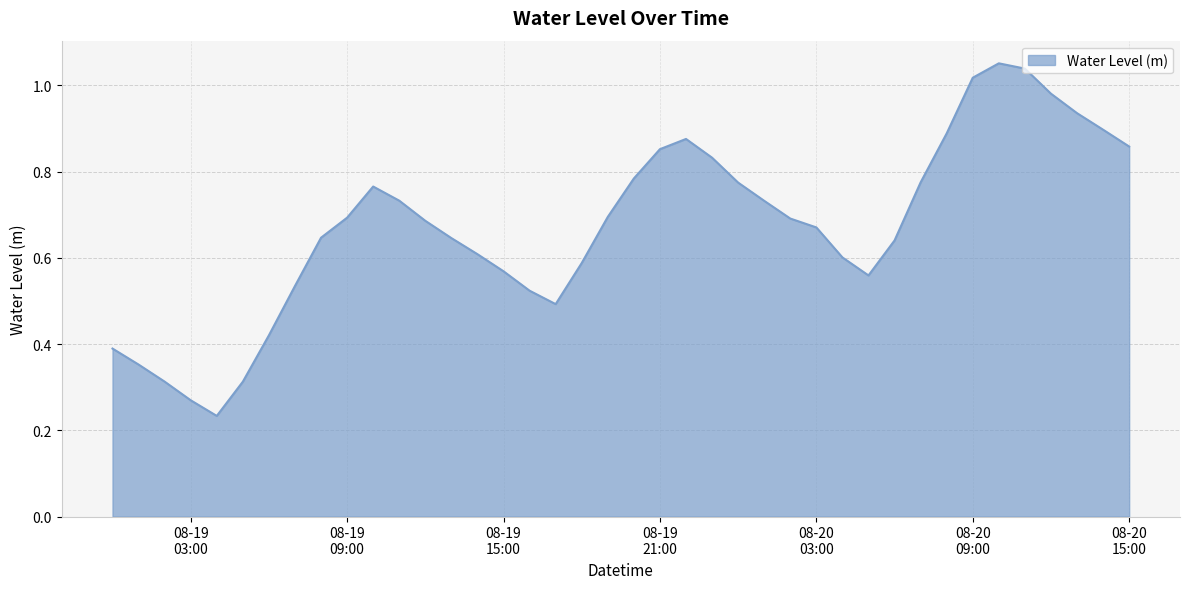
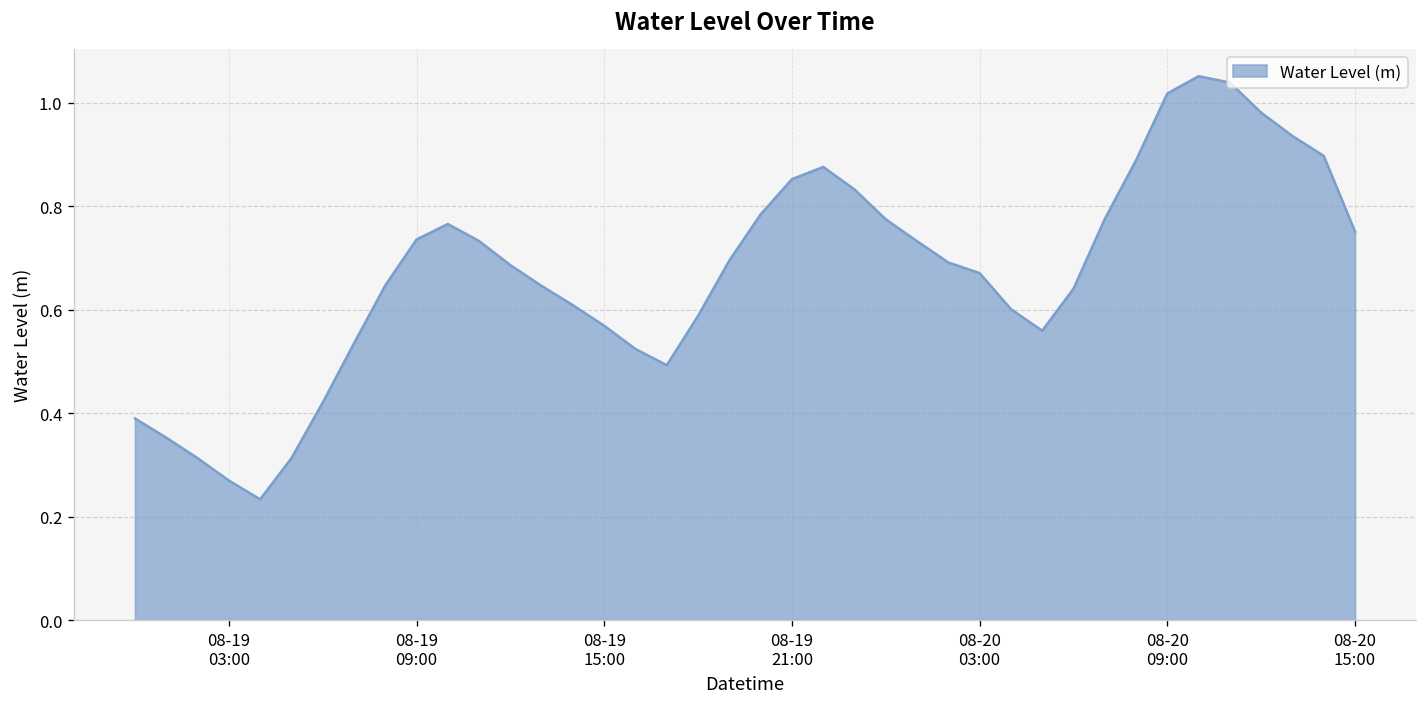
  {
    "08-19 03:00": 0.27,
-   "08-19 09:00": 0.69,
+   "08-19 09:00": 0.74,
    "08-19 15:00": 0.57,
    "08-19 21:00": 0.85,
    "08-20 03:00": 0.67,
    "08-20 09:00": 1.02,
-   "08-20 15:00": 0.86
+   "08-20 15:00": 0.75
  }
